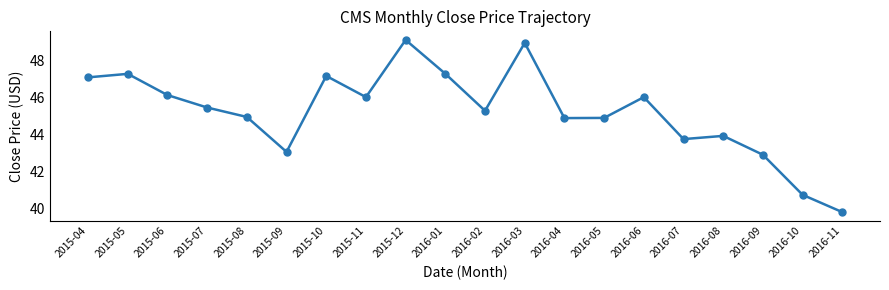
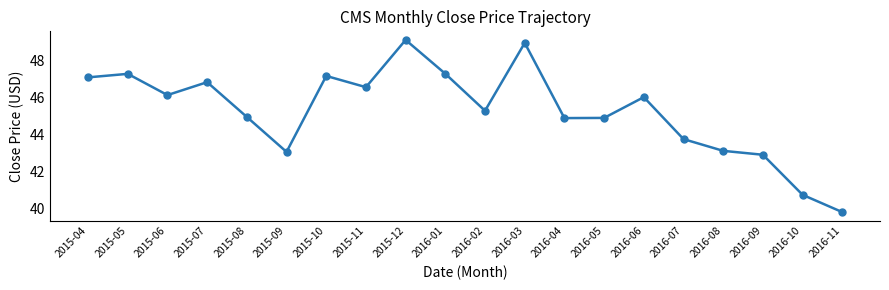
  {
    "2015-04": 47.1,
    "2015-05": 47.3,
    "2015-06": 46.1,
-   "2015-07": 45.5,
+   "2015-07": 46.8,
    "2015-08": 44.9,
    "2015-09": 43.1,
    "2015-10": 47.2,
-   "2015-11": 46.0,
+   "2015-11": 46.6,
    "2015-12": 49.1,
    "2016-01": 47.3,
    "2016-02": 45.3,
    "2016-03": 49.0,
    "2016-04": 44.9,
    "2016-05": 44.9,
    "2016-06": 46.0,
    "2016-07": 43.7,
-   "2016-08": 43.9,
+   "2016-08": 43.1,
    "2016-09": 42.9,
    "2016-10": 40.7,
    "2016-11": 39.8
  }
